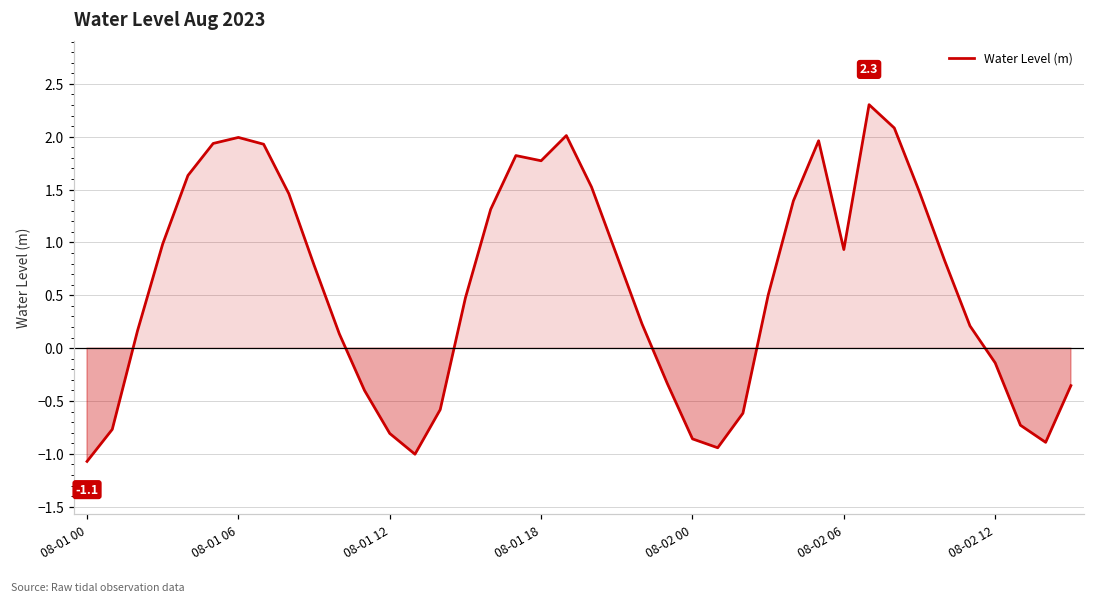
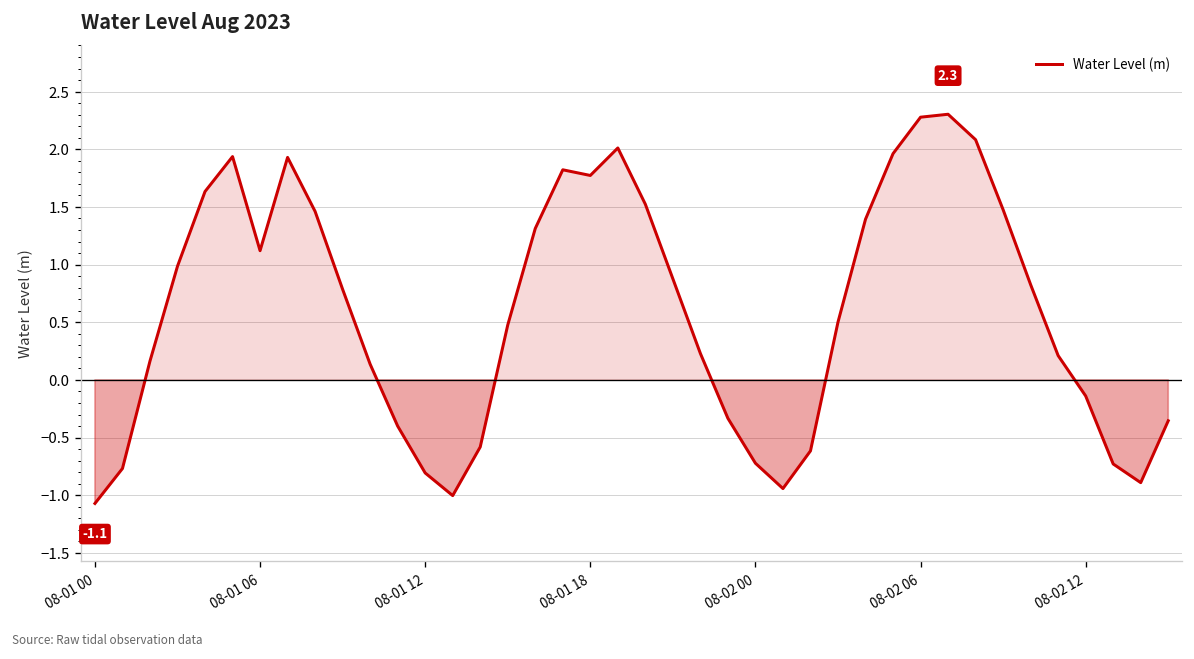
  {
-   "08-01 06": 2.0,
+   "08-01 06": 1.1,
    "08-01 12": -0.8,
    "08-01 18": 1.8,
-   "08-02 00": -0.9,
-   "08-02 06": 0.9,
+   "08-02 00": -0.7,
+   "08-02 06": 2.3,
    "08-02 12": -0.1
  }
